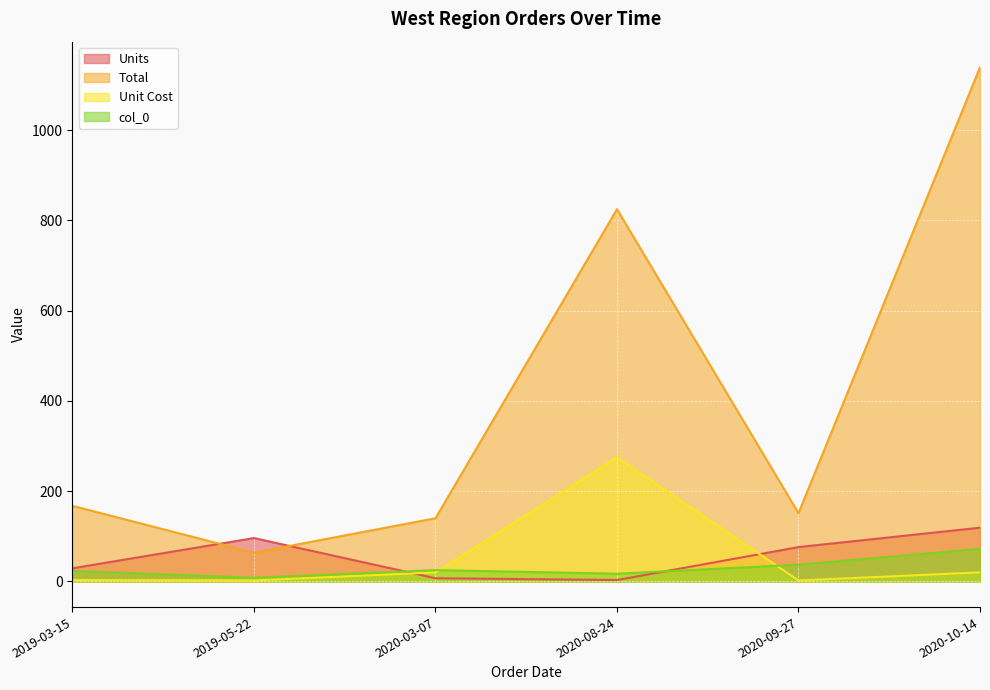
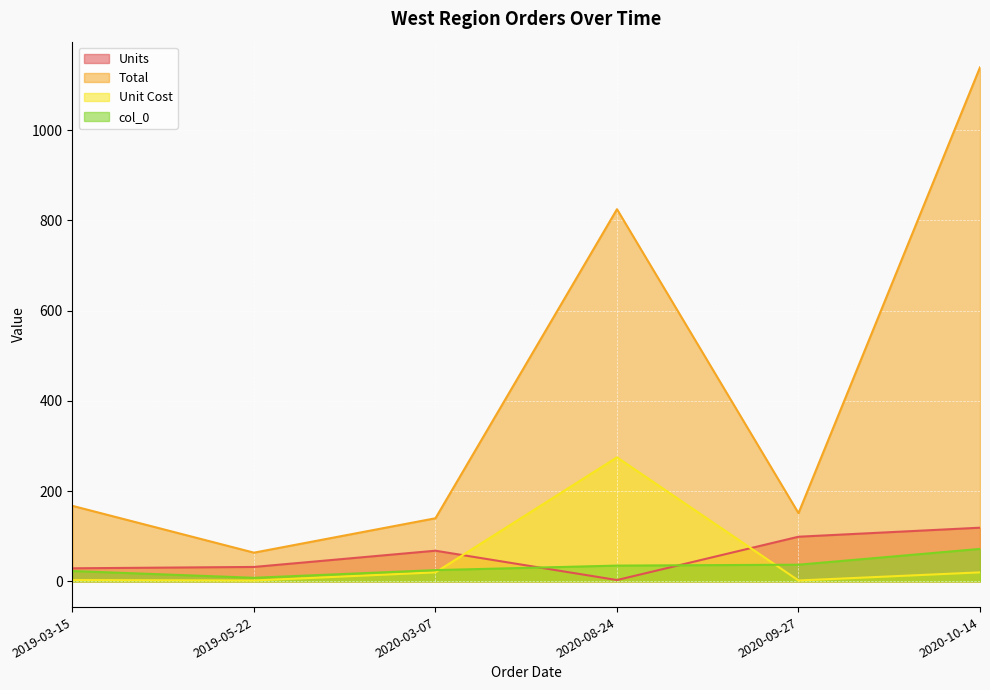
  {
    "Units": {
      "2019-03-15": 30,
-     "2019-05-22": 100,
-     "2020-03-07": 10,
+     "2019-05-22": 30,
+     "2020-03-07": 70,
      "2020-08-24": 0,
-     "2020-09-27": 80,
+     "2020-09-27": 100,
      "2020-10-14": 120
    },
    "col_0": {
      "2019-03-15": 20,
      "2019-05-22": 10,
-     "2020-08-24": 20,
+     "2020-08-24": 40,
      "2020-09-27": 40,
      "2020-10-14": 70
    }
  }
